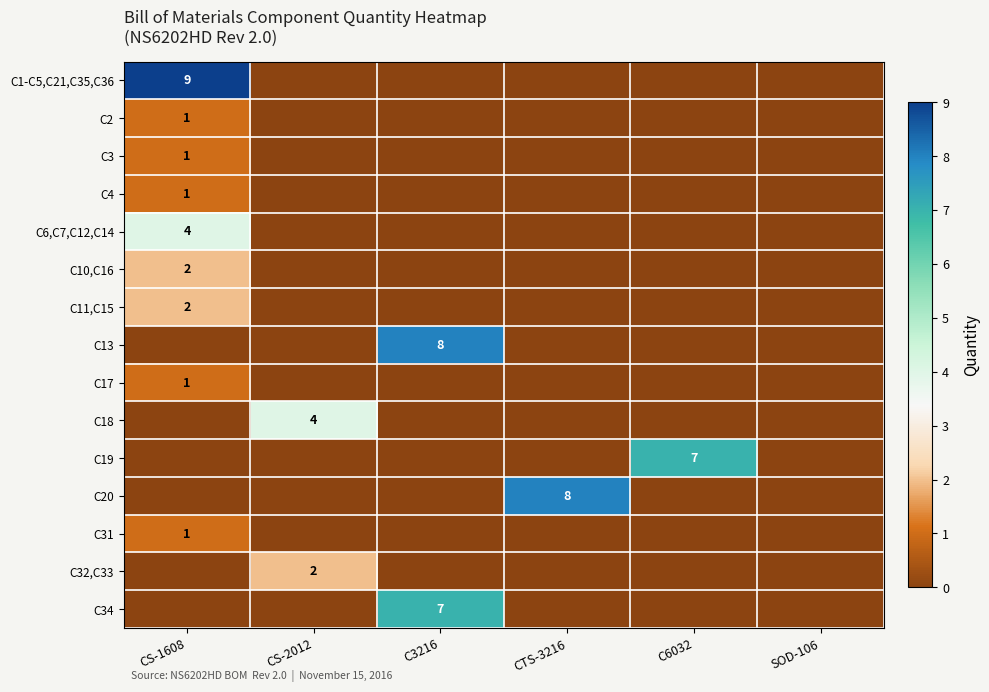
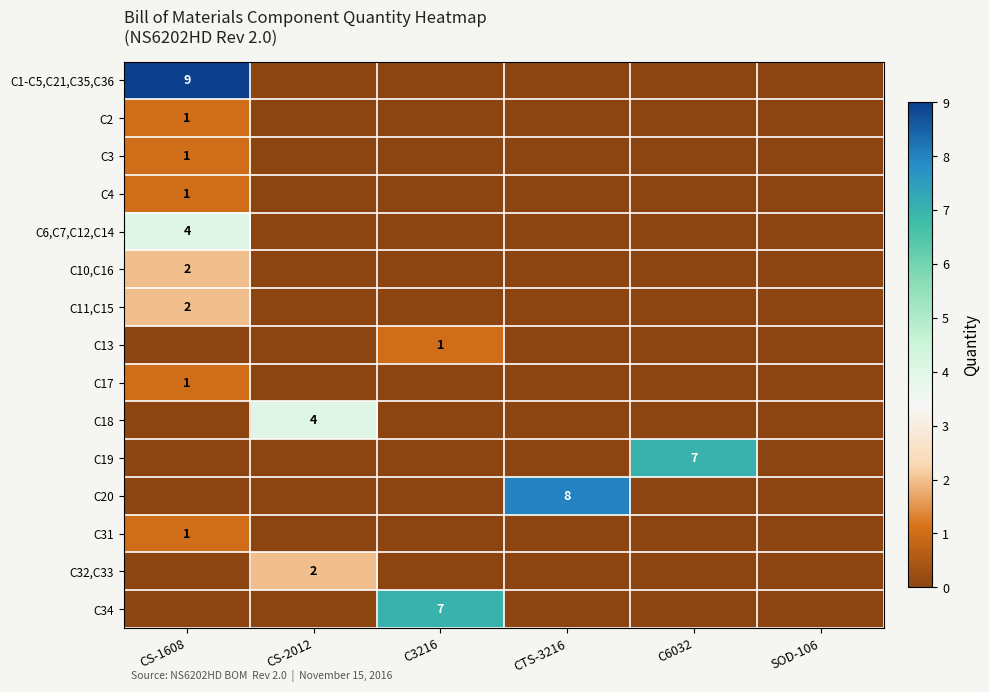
  {
    "C1-C5,C21,C35,C36": {
      "CS-1608": 9
    },
    "C2": {
      "CS-1608": 1
    },
    "C3": {
      "CS-1608": 1
    },
    "C4": {
      "CS-1608": 1
    },
    "C6,C7,C12,C14": {
      "CS-1608": 4
    },
    "C10,C16": {
      "CS-1608": 2
    },
    "C11,C15": {
      "CS-1608": 2
    },
    "C13": {
-     "C3216": 8
+     "C3216": 1
    },
    "C17": {
      "CS-1608": 1
    },
    "C18": {
      "CS-2012": 4
    },
    "C19": {
      "C6032": 7
    },
    "C20": {
      "CTS-3216": 8
    },
    "C31": {
      "CS-1608": 1
    },
    "C32,C33": {
      "CS-2012": 2
    },
    "C34": {
      "C3216": 7
    }
  }
